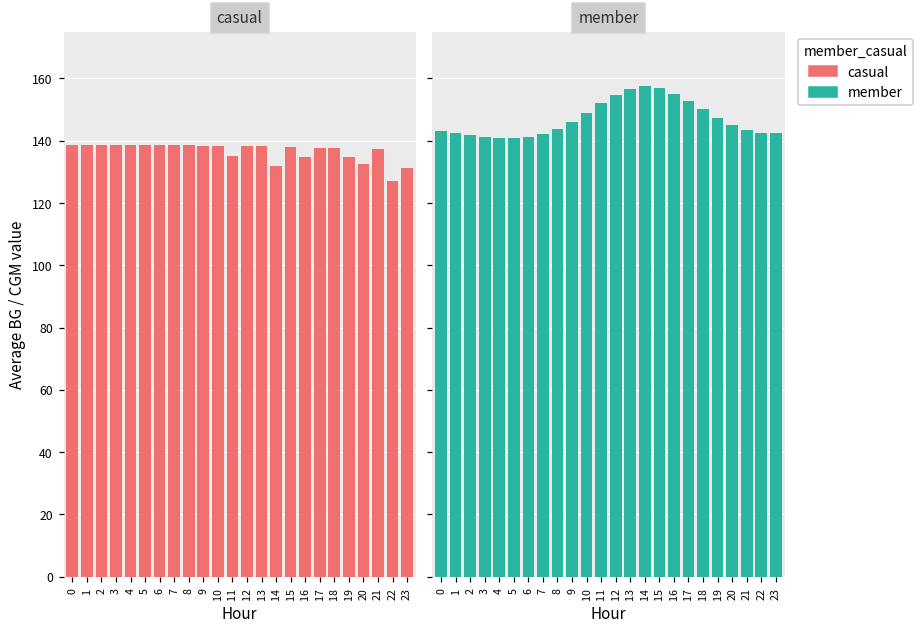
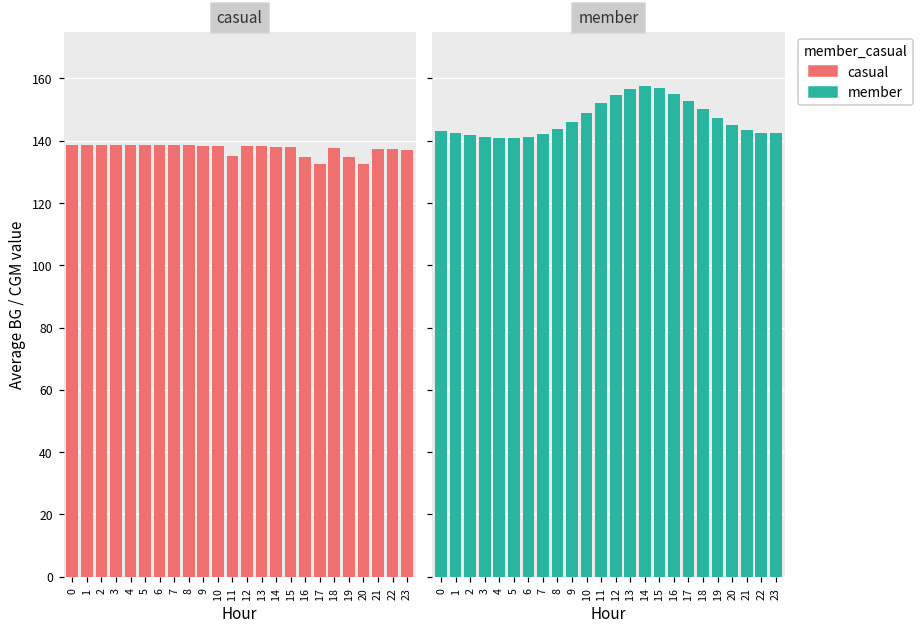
  {
    "casual": {
      "0": 139,
      "1": 139,
      "2": 139,
      "3": 139,
      "4": 139,
      "5": 139,
      "6": 139,
      "7": 139,
      "8": 138,
      "9": 138,
      "10": 138,
      "11": 135,
      "12": 138,
      "13": 138,
-     "14": 132,
+     "14": 138,
      "15": 138,
      "16": 135,
-     "17": 138,
+     "17": 133,
      "18": 138,
      "19": 135,
      "20": 133,
      "21": 137,
-     "22": 127,
-     "23": 131
+     "22": 137,
+     "23": 137
    }
  }
